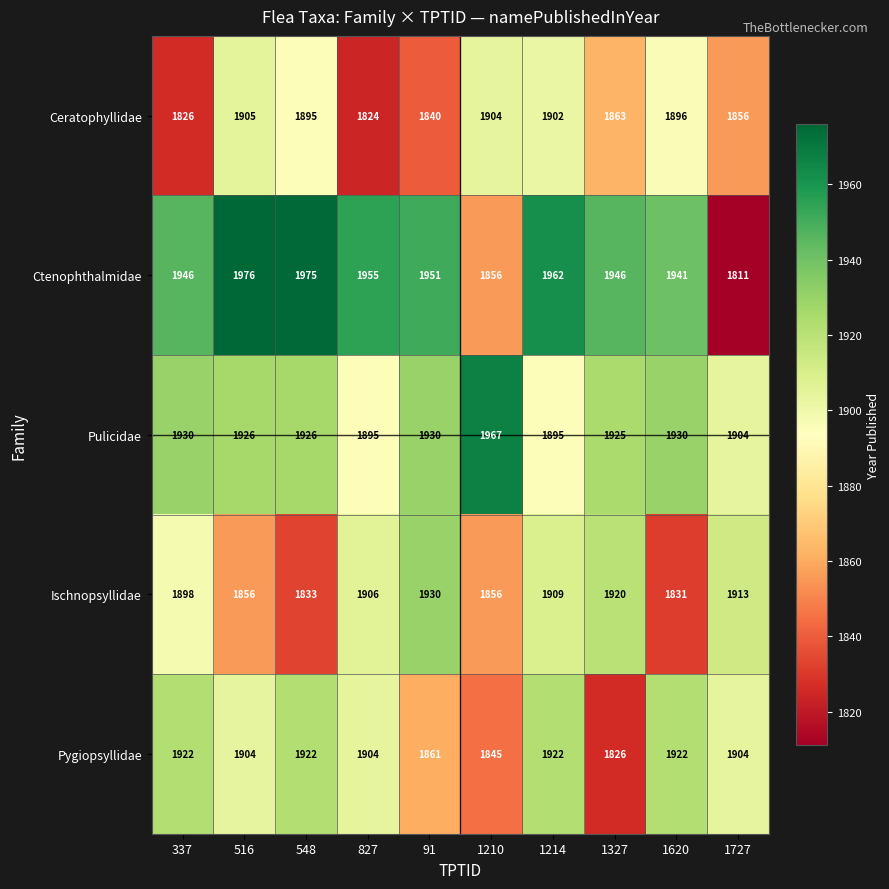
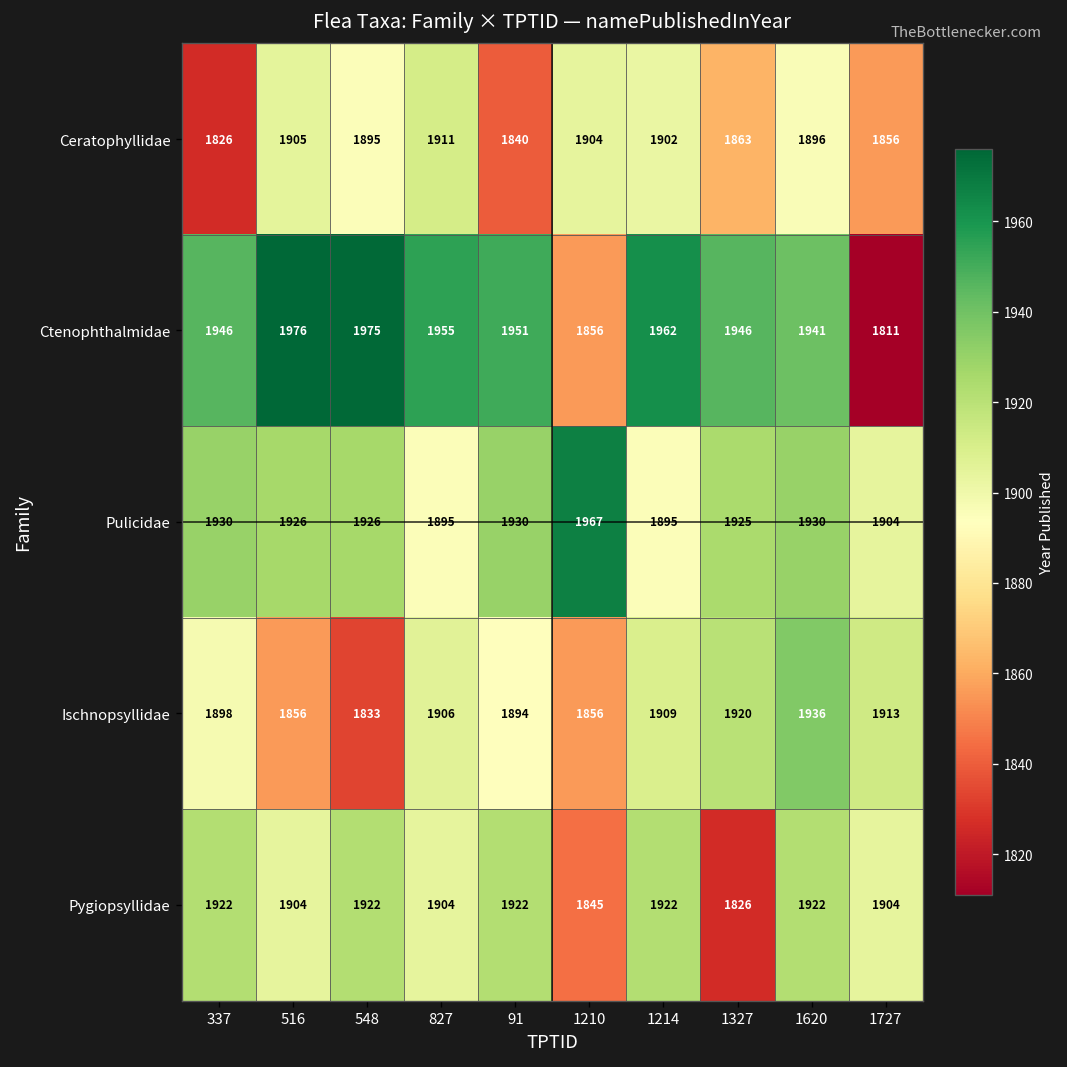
  {
    "Ceratophyllidae": {
      "337": 1826,
      "516": 1905,
      "548": 1895,
-     "827": 1824,
+     "827": 1911,
      "91": 1840,
      "1210": 1904,
      "1214": 1902,
      "1327": 1863,
      "1620": 1896,
      "1727": 1856
    },
    "Ctenophthalmidae": {
      "337": 1946,
      "516": 1976,
      "548": 1975,
      "827": 1955,
      "91": 1951,
      "1210": 1856,
      "1214": 1962,
      "1327": 1946,
      "1620": 1941,
      "1727": 1811
    },
    "Pulicidae": {
      "337": 1930,
      "516": 1926,
      "548": 1926,
      "827": 1895,
      "91": 1930,
      "1210": 1967,
      "1214": 1895,
      "1327": 1925,
      "1620": 1930,
      "1727": 1904
    },
    "Ischnopsyllidae": {
      "337": 1898,
      "516": 1856,
      "548": 1833,
      "827": 1906,
-     "91": 1930,
+     "91": 1894,
      "1210": 1856,
      "1214": 1909,
      "1327": 1920,
-     "1620": 1831,
+     "1620": 1936,
      "1727": 1913
    },
    "Pygiopsyllidae": {
      "337": 1922,
      "516": 1904,
      "548": 1922,
      "827": 1904,
-     "91": 1861,
+     "91": 1922,
      "1210": 1845,
      "1214": 1922,
      "1327": 1826,
      "1620": 1922,
      "1727": 1904
    }
  }
